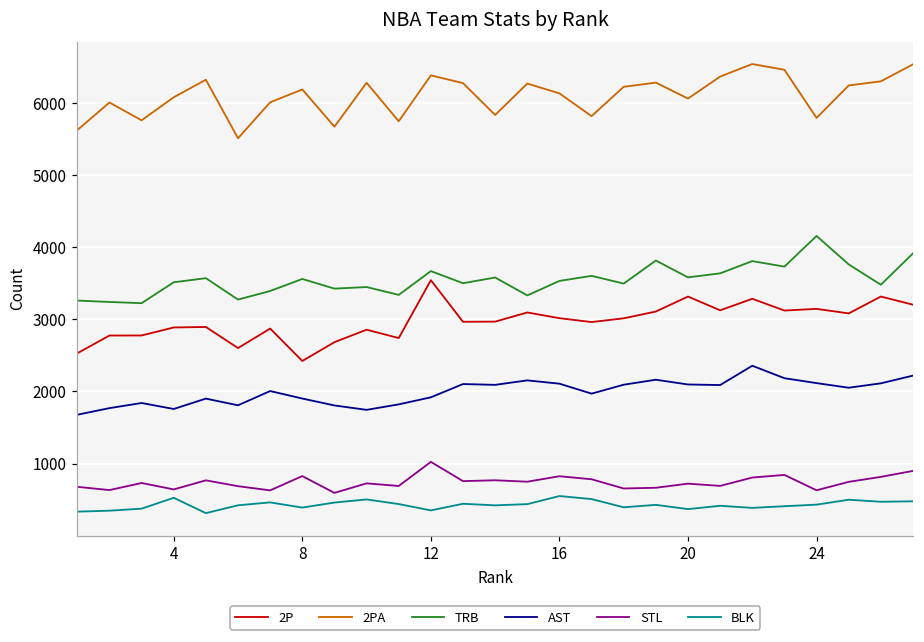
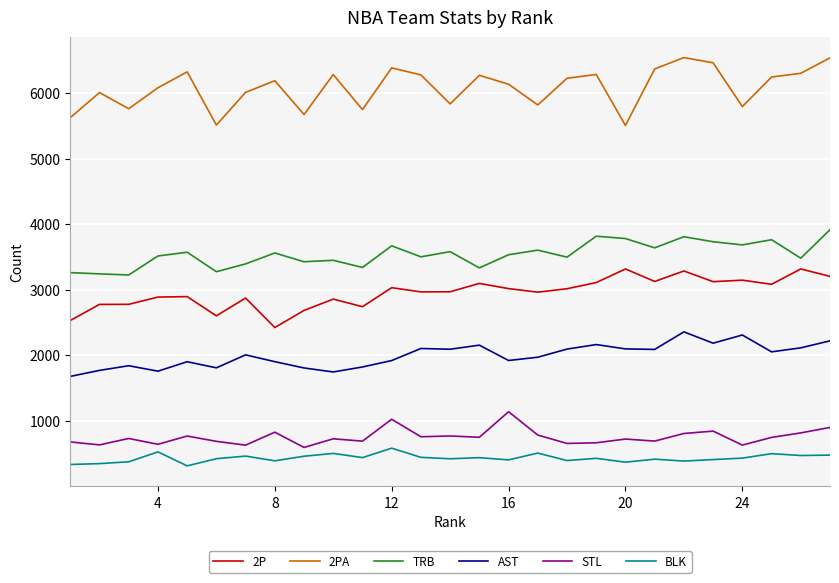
  {
    "2P": {
      "4": 2900,
      "8": 2400,
-     "12": 3500,
+     "12": 3000,
      "16": 3000,
      "20": 3300,
      "24": 3100
    },
    "2PA": {
      "4": 6100,
      "8": 6200,
      "12": 6400,
      "16": 6100,
-     "20": 6100,
+     "20": 5500,
      "24": 5800
    },
    "TRB": {
      "4": 3500,
      "8": 3600,
      "12": 3700,
      "16": 3500,
-     "20": 3600,
-     "24": 4200
+     "20": 3800,
+     "24": 3700
    },
    "AST": {
      "4": 1800,
      "8": 1900,
      "12": 1900,
-     "16": 2100,
+     "16": 1900,
      "20": 2100,
-     "24": 2100
+     "24": 2300
    },
    "STL": {
      "4": 600,
      "8": 800,
      "12": 1000,
-     "16": 800,
+     "16": 1100,
      "20": 700,
      "24": 600
    },
    "BLK": {
      "4": 500,
      "8": 400,
-     "12": 400,
-     "16": 500,
+     "12": 600,
+     "16": 400,
      "20": 400,
      "24": 400
    }
  }
